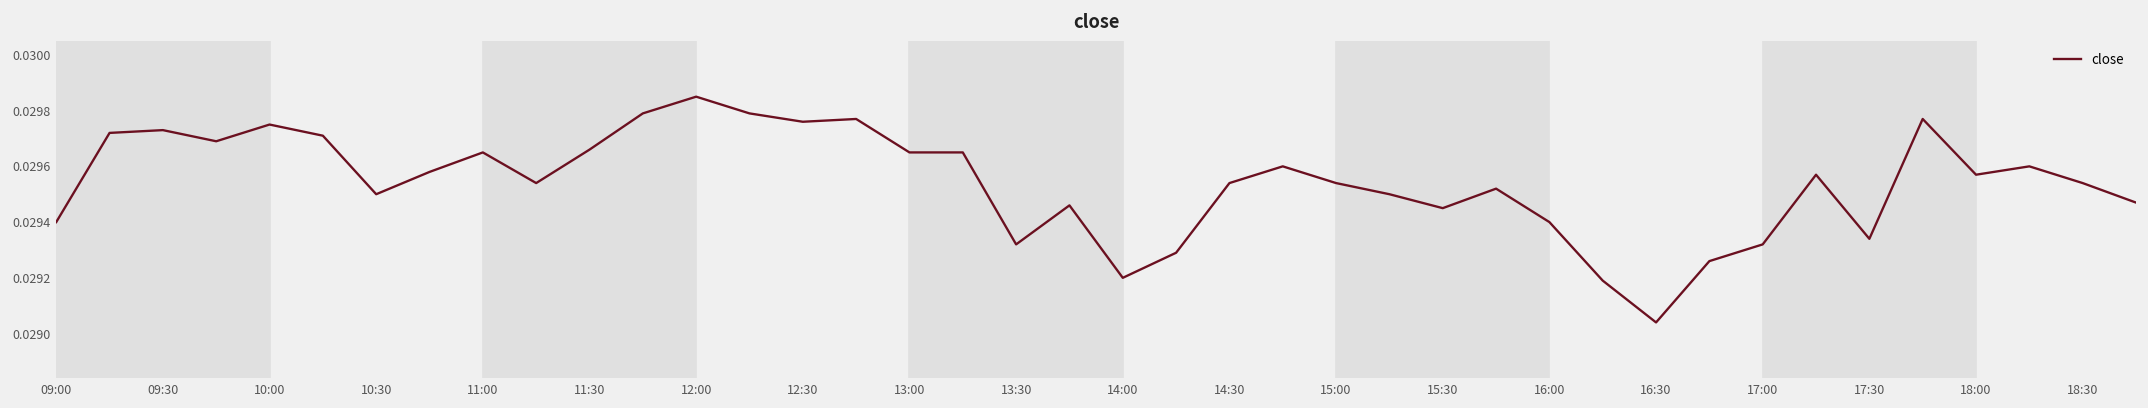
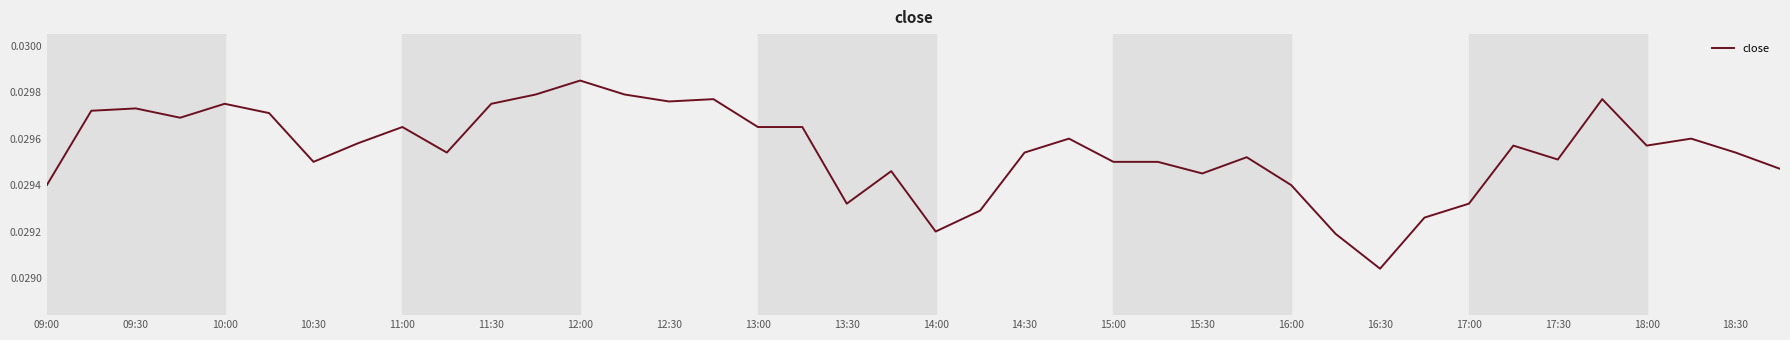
  {
    "09:00": 0.02940,
    "09:30": 0.02973,
    "10:00": 0.02975,
    "10:30": 0.02950,
    "11:00": 0.02965,
-   "11:30": 0.02966,
+   "11:30": 0.02975,
    "12:00": 0.02985,
    "12:30": 0.02976,
    "13:00": 0.02965,
    "13:30": 0.02932,
    "14:00": 0.02920,
    "14:30": 0.02954,
-   "15:00": 0.02954,
+   "15:00": 0.02950,
    "15:30": 0.02945,
    "16:00": 0.02940,
    "16:30": 0.02904,
    "17:00": 0.02932,
-   "17:30": 0.02934,
+   "17:30": 0.02951,
    "18:00": 0.02957,
    "18:30": 0.02954
  }
